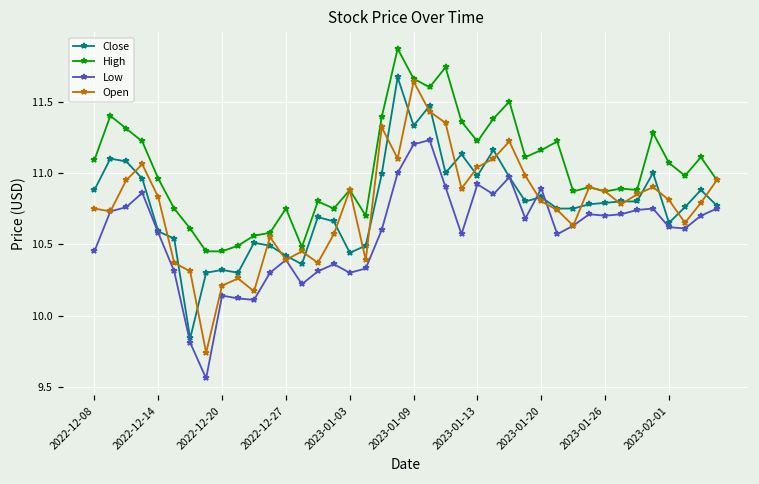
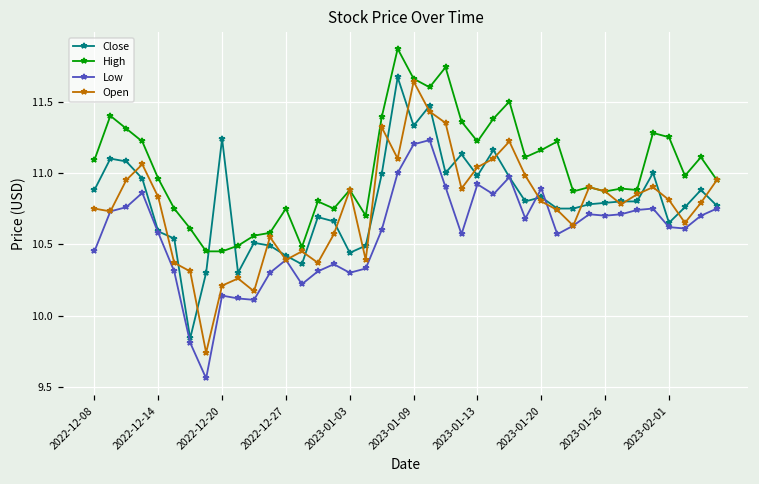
  {
    "Close": {
      "2022-12-08": 10.88,
-     "2022-12-20": 10.32,
+     "2022-12-20": 11.24,
      "2022-12-27": 10.42,
      "2023-01-03": 10.44,
      "2023-01-09": 11.33,
      "2023-01-13": 10.98,
      "2023-01-20": 10.83,
      "2023-01-26": 10.79,
      "2023-02-01": 10.65
    },
    "High": {
      "2022-12-08": 11.09,
      "2022-12-14": 10.96,
      "2022-12-20": 10.45,
      "2022-12-27": 10.75,
      "2023-01-09": 11.66,
      "2023-01-13": 11.22,
      "2023-01-20": 11.16,
-     "2023-02-01": 11.07
+     "2023-02-01": 11.25
    },
    "Low": {
      "2022-12-08": 10.45,
      "2022-12-20": 10.14,
      "2023-01-03": 10.30,
      "2023-01-09": 11.20,
      "2023-01-13": 10.92,
      "2023-01-20": 10.89,
      "2023-01-26": 10.70,
      "2023-02-01": 10.62
    },
    "Open": {
      "2022-12-08": 10.75,
      "2022-12-14": 10.83,
      "2022-12-20": 10.21,
      "2023-01-09": 11.64,
      "2023-01-13": 11.04,
      "2023-01-20": 10.80,
      "2023-02-01": 10.81
    }
  }
